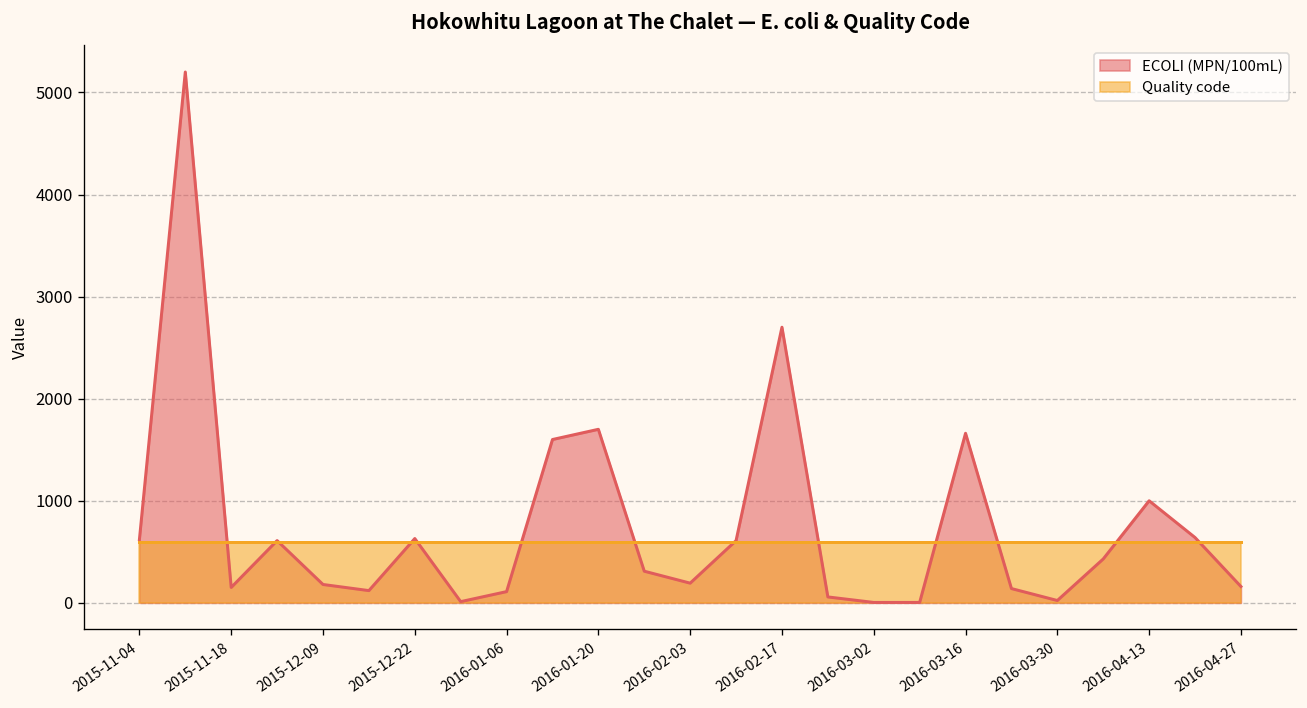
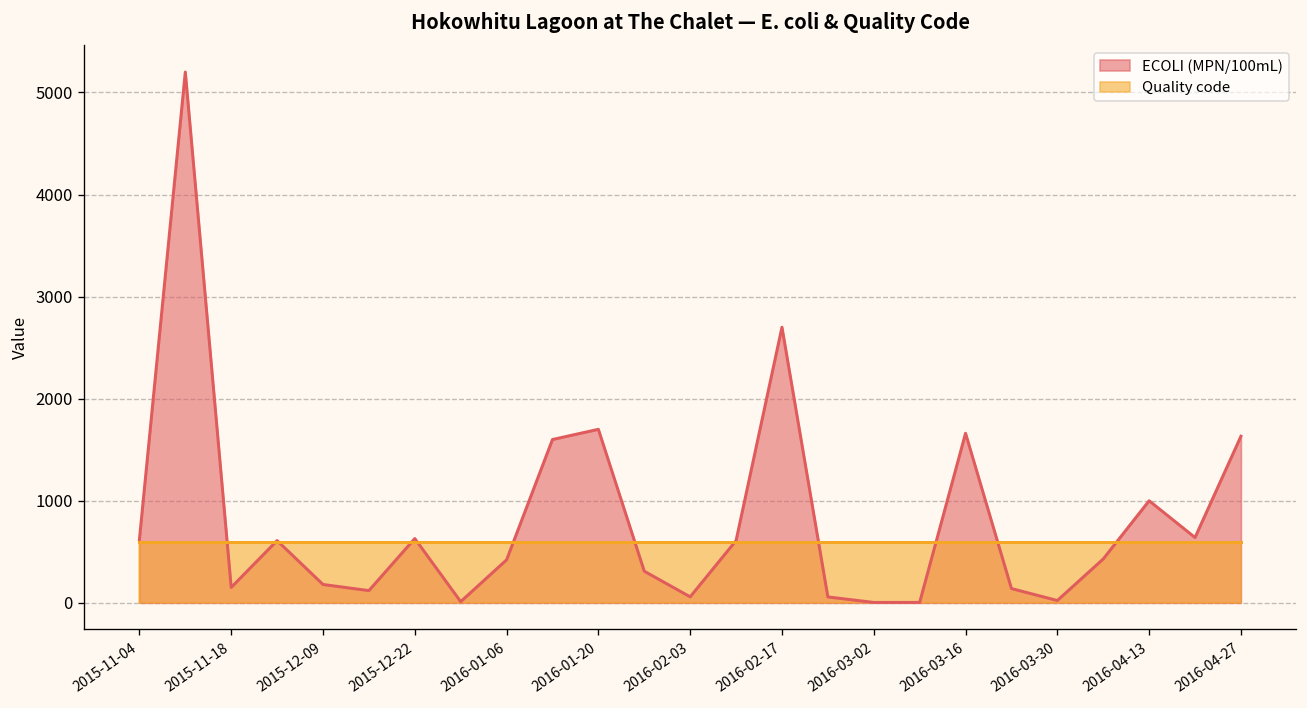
  {
    "ECOLI (MPN/100mL)": {
      "2015-11-18": 200,
      "2015-12-09": 200,
-     "2016-01-06": 100,
+     "2016-01-06": 400,
      "2016-01-20": 1700,
-     "2016-02-03": 200,
+     "2016-02-03": 100,
      "2016-02-17": 2700,
      "2016-03-02": 0,
      "2016-03-16": 1700,
      "2016-03-30": 0,
      "2016-04-13": 1000,
-     "2016-04-27": 200
+     "2016-04-27": 1600
    },
    "Quality code": {
      "2015-11-18": 600,
      "2015-12-09": 600,
      "2016-01-06": 600,
      "2016-01-20": 600,
      "2016-02-03": 600,
      "2016-02-17": 600,
      "2016-03-02": 600,
      "2016-03-16": 600,
      "2016-03-30": 600,
      "2016-04-13": 600,
      "2016-04-27": 600
    }
  }
